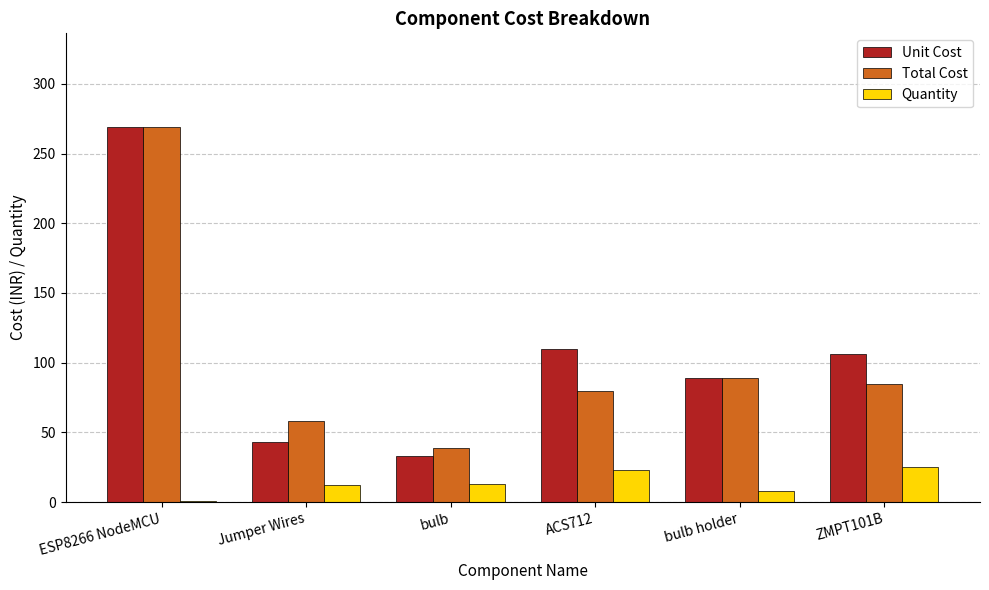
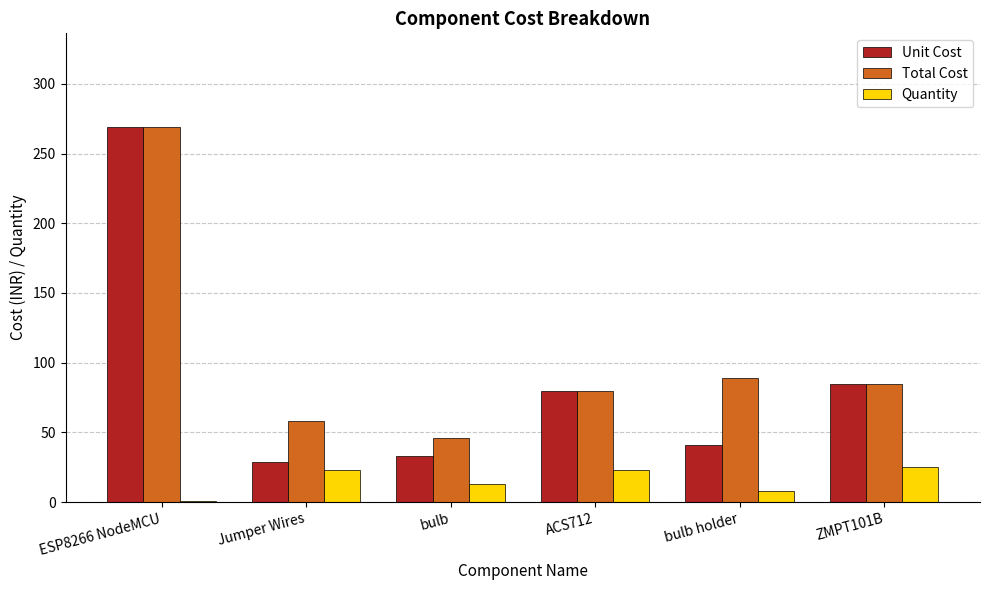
  {
    "Unit Cost": {
      "ESP8266 NodeMCU": 269,
-     "Jumper Wires": 43,
+     "Jumper Wires": 29,
      "bulb": 33,
-     "ACS712": 110,
-     "bulb holder": 89,
-     "ZMPT101B": 106
+     "ACS712": 80,
+     "bulb holder": 41,
+     "ZMPT101B": 85
    },
    "Total Cost": {
      "ESP8266 NodeMCU": 269,
      "Jumper Wires": 58,
-     "bulb": 39,
+     "bulb": 46,
      "ACS712": 80,
      "bulb holder": 89,
      "ZMPT101B": 85
    },
    "Quantity": {
-     "Jumper Wires": 12,
+     "Jumper Wires": 23,
      "bulb": 13,
      "ACS712": 23,
      "bulb holder": 8,
      "ZMPT101B": 25
    }
  }
